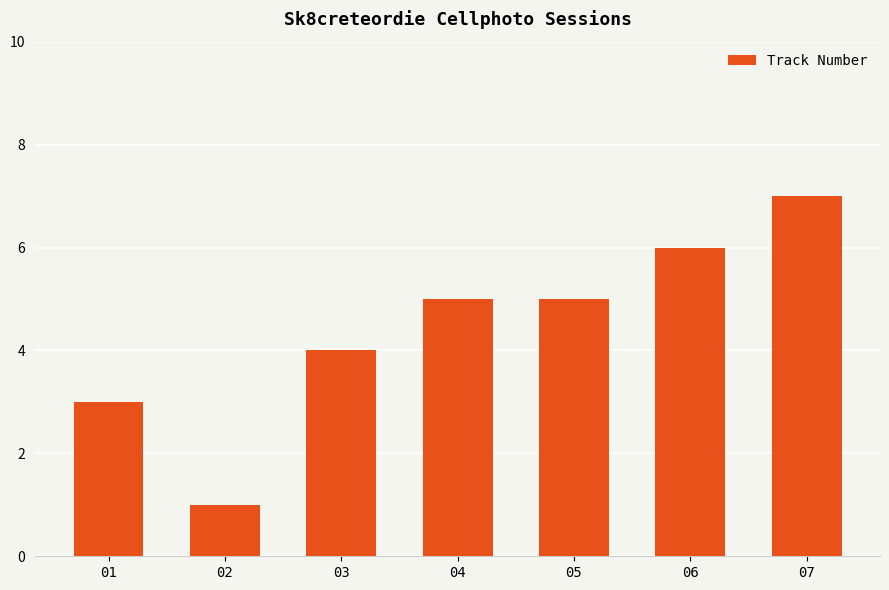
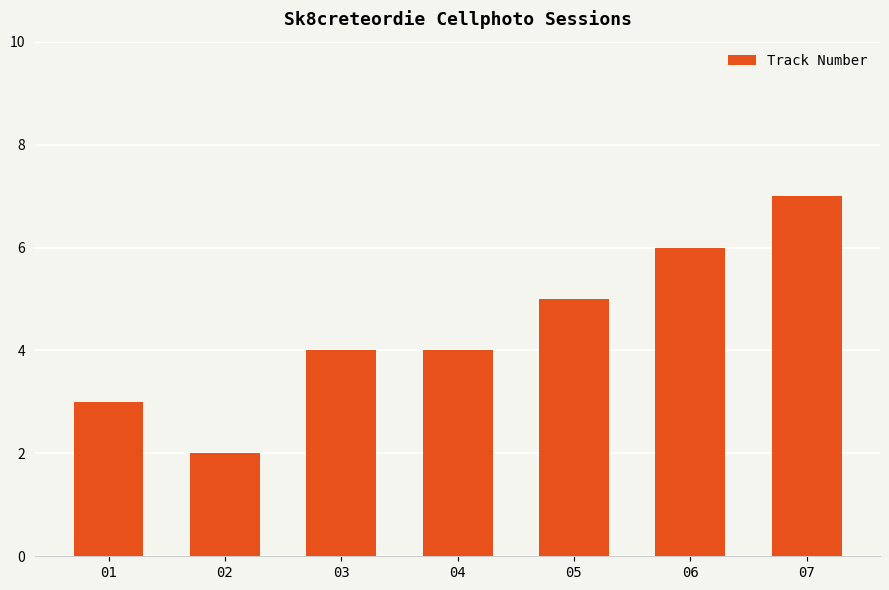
  {
    "01": 3,
-   "02": 1,
+   "02": 2,
    "03": 4,
-   "04": 5,
+   "04": 4,
    "05": 5,
    "06": 6,
    "07": 7
  }
